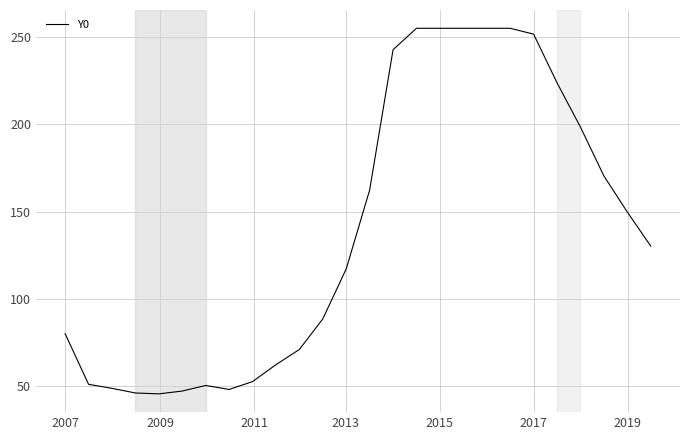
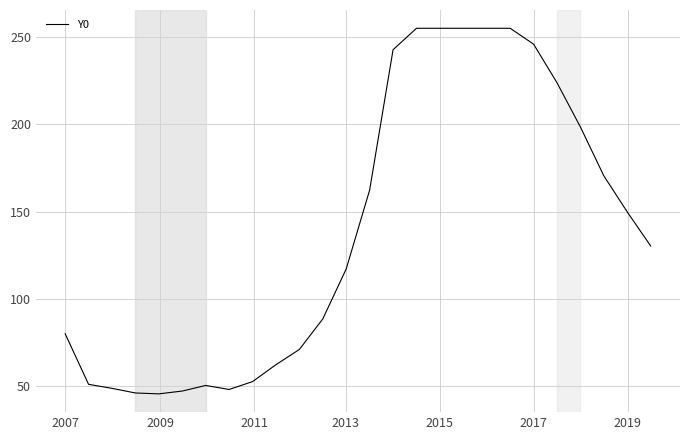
  {
    "2007": 80,
    "2015": 255,
-   "2017": 252,
+   "2017": 246,
    "2019": 150
  }
